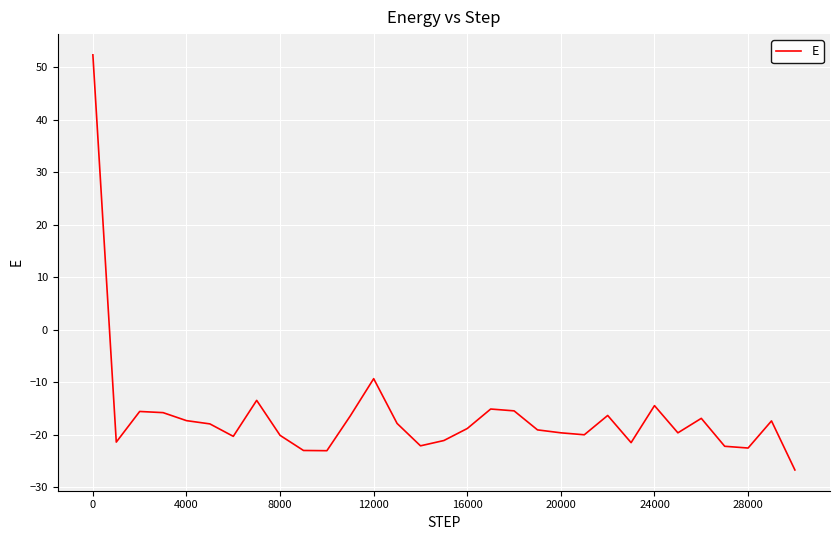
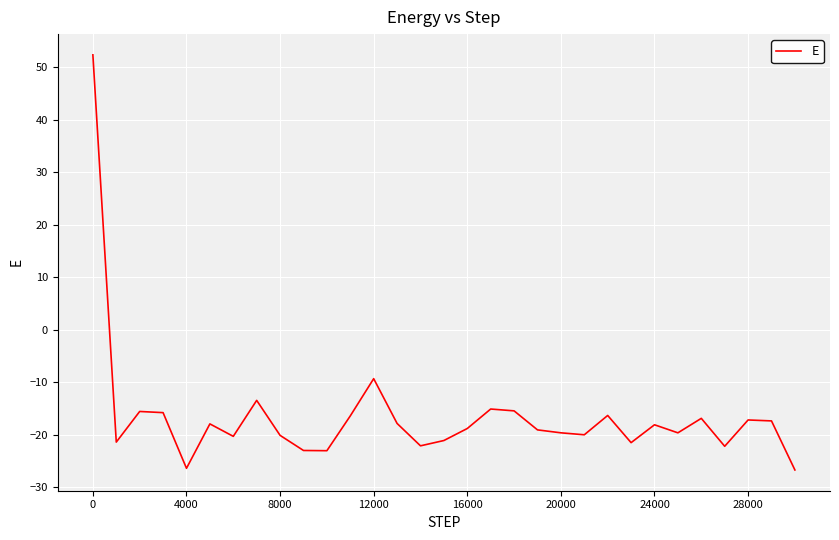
  {
    "0": 52,
-   "4000": -17,
+   "4000": -26,
    "8000": -20,
    "12000": -9,
    "16000": -19,
    "20000": -20,
-   "24000": -14,
-   "28000": -23
+   "24000": -18,
+   "28000": -17
  }
